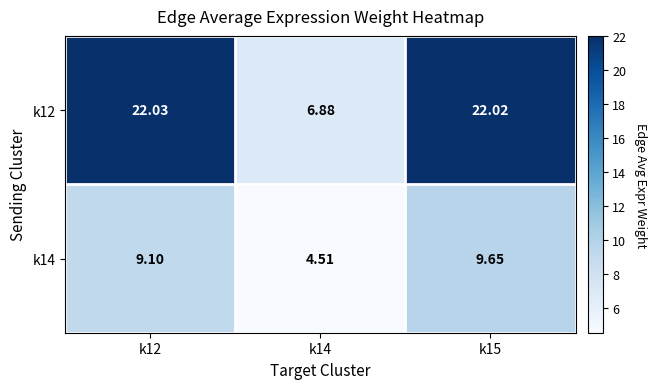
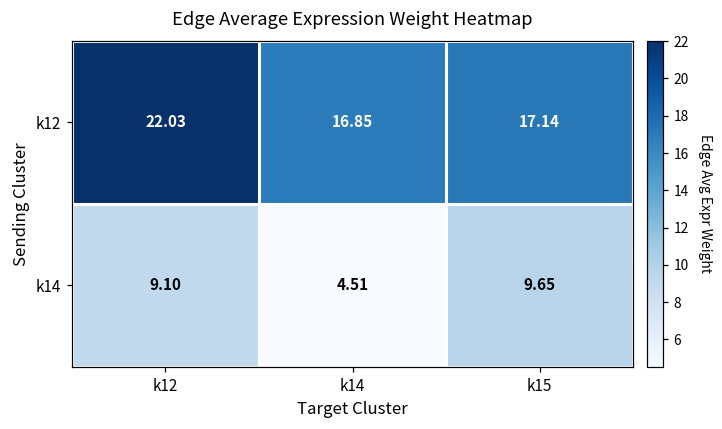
  {
    "k12": {
      "k12": 22.03,
-     "k14": 6.88,
-     "k15": 22.02
+     "k14": 16.85,
+     "k15": 17.14
    },
    "k14": {
      "k12": 9.10,
      "k14": 4.51,
      "k15": 9.65
    }
  }
